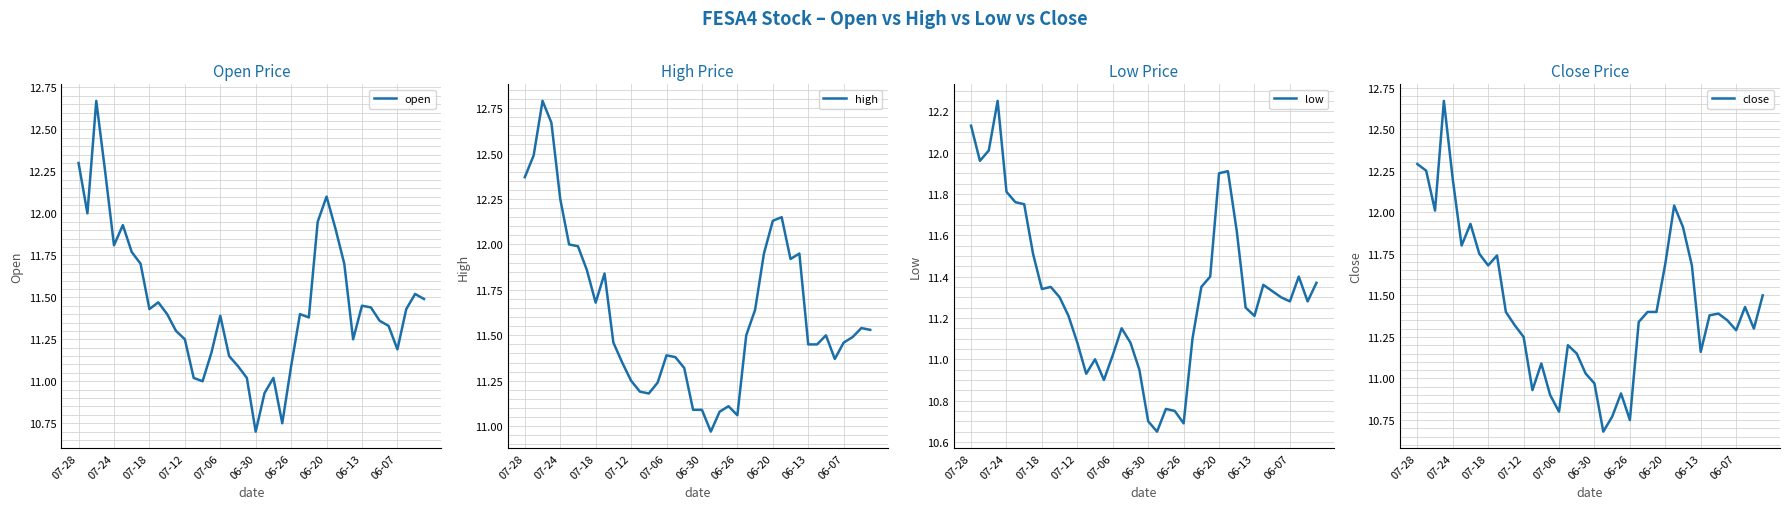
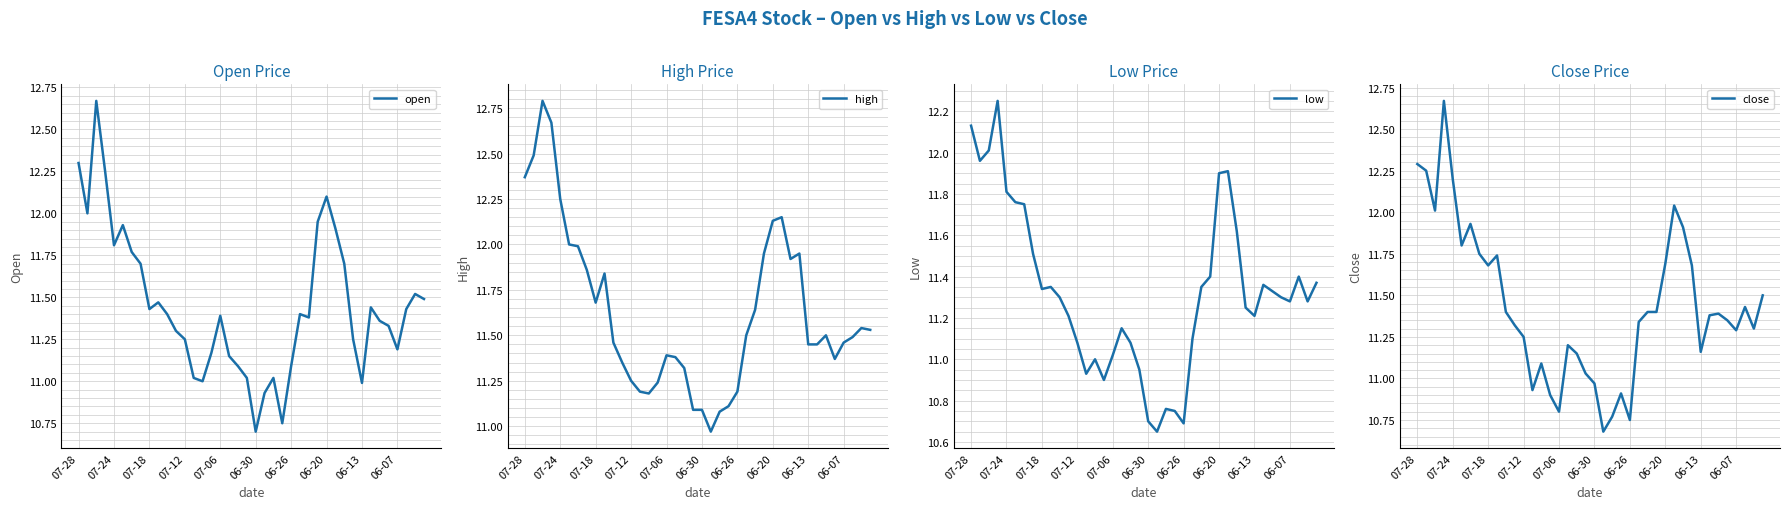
  {
    "Open Price": {
      "07-28": 12.30,
      "07-24": 11.81,
      "07-18": 11.43,
      "07-12": 11.25,
      "07-06": 11.39,
      "06-30": 10.70,
      "06-26": 11.09,
      "06-20": 12.10,
-     "06-13": 11.45,
+     "06-13": 10.99,
      "06-07": 11.19
    },
    "High Price": {
      "07-28": 12.37,
      "07-24": 12.25,
      "07-18": 11.68,
      "07-12": 11.25,
      "07-06": 11.39,
      "06-30": 11.09,
-     "06-26": 11.06,
+     "06-26": 11.19,
      "06-20": 12.13,
      "06-13": 11.45,
      "06-07": 11.46
    },
    "Low Price": {
      "07-28": 12.13,
      "07-24": 11.81,
      "07-18": 11.34,
      "07-12": 11.08,
      "07-06": 11.02,
      "06-30": 10.70,
      "06-26": 10.69,
      "06-20": 11.90,
      "06-13": 11.21,
      "06-07": 11.28
    },
    "Close Price": {
      "07-28": 12.29,
      "07-24": 12.20,
      "07-18": 11.68,
      "07-12": 11.25,
      "07-06": 10.80,
      "06-30": 10.97,
      "06-26": 10.75,
      "06-20": 11.69,
      "06-13": 11.16,
      "06-07": 11.29
    }
  }
